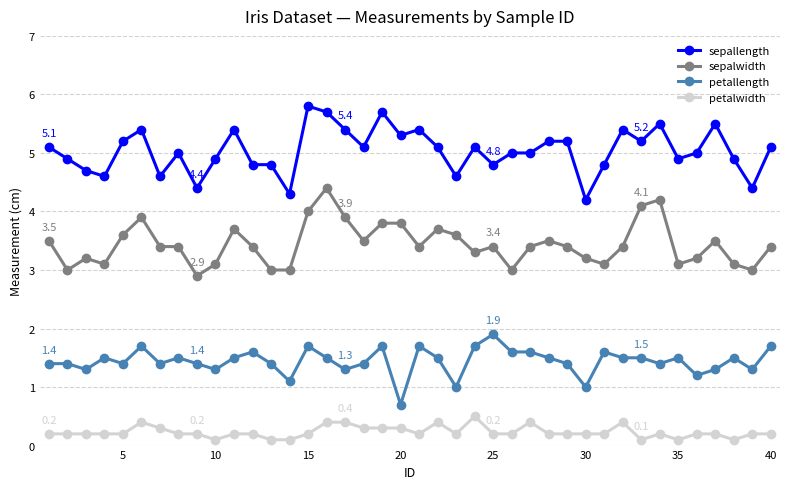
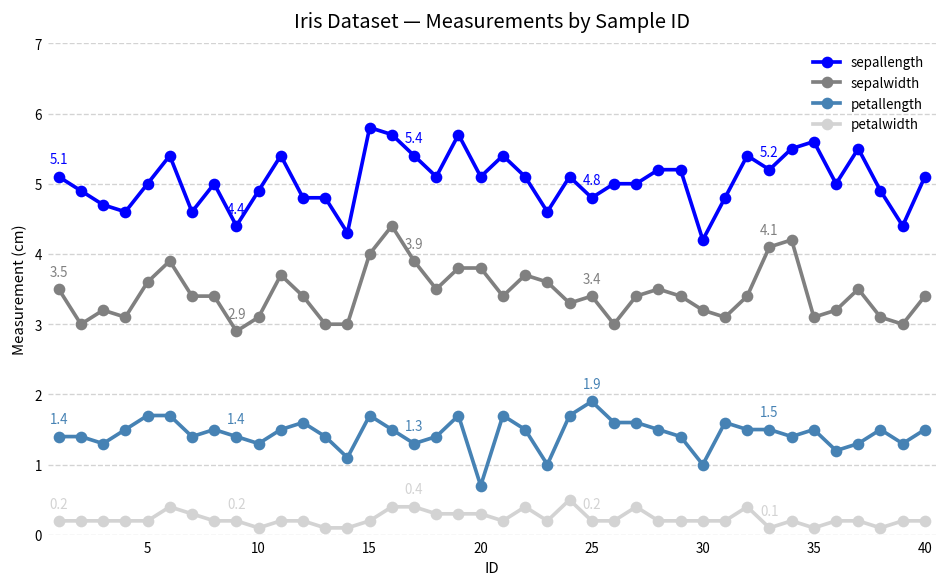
  {
    "sepallength": {
-     "5": 5.2,
+     "5": 5.0,
      "10": 4.9,
      "15": 5.8,
-     "20": 5.3,
+     "20": 5.1,
      "30": 4.2,
-     "35": 4.9,
+     "35": 5.6,
      "40": 5.1
    },
    "sepalwidth": {
      "25": 3.4
    },
    "petallength": {
-     "5": 1.4,
+     "5": 1.7,
      "10": 1.3,
      "15": 1.7,
      "20": 0.7,
      "30": 1.0,
-     "40": 1.7
+     "40": 1.5
    },
    "petalwidth": {
      "5": 0.2,
      "10": 0.1,
      "15": 0.2,
      "20": 0.3,
      "25": 0.2,
      "30": 0.2,
      "35": 0.1,
      "40": 0.2
    }
  }
